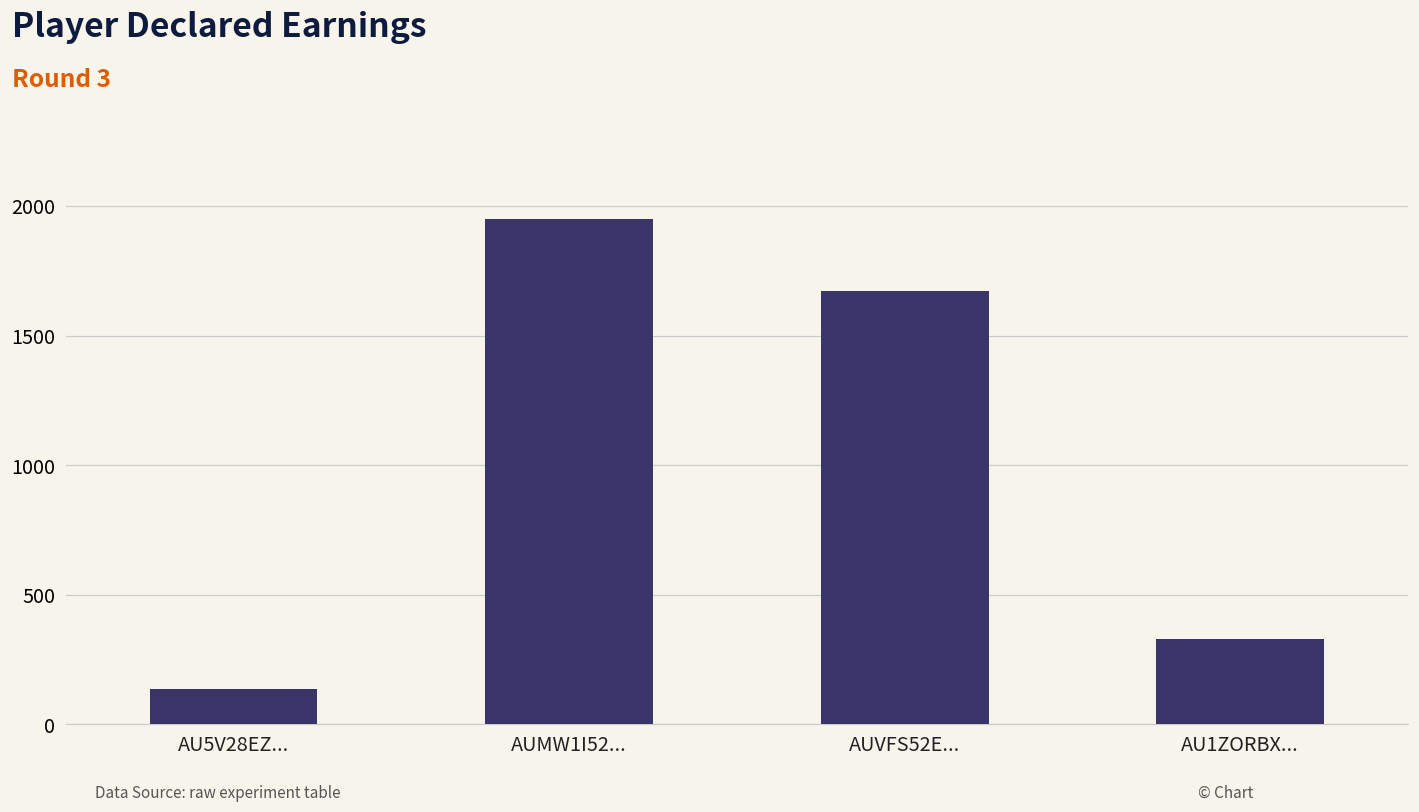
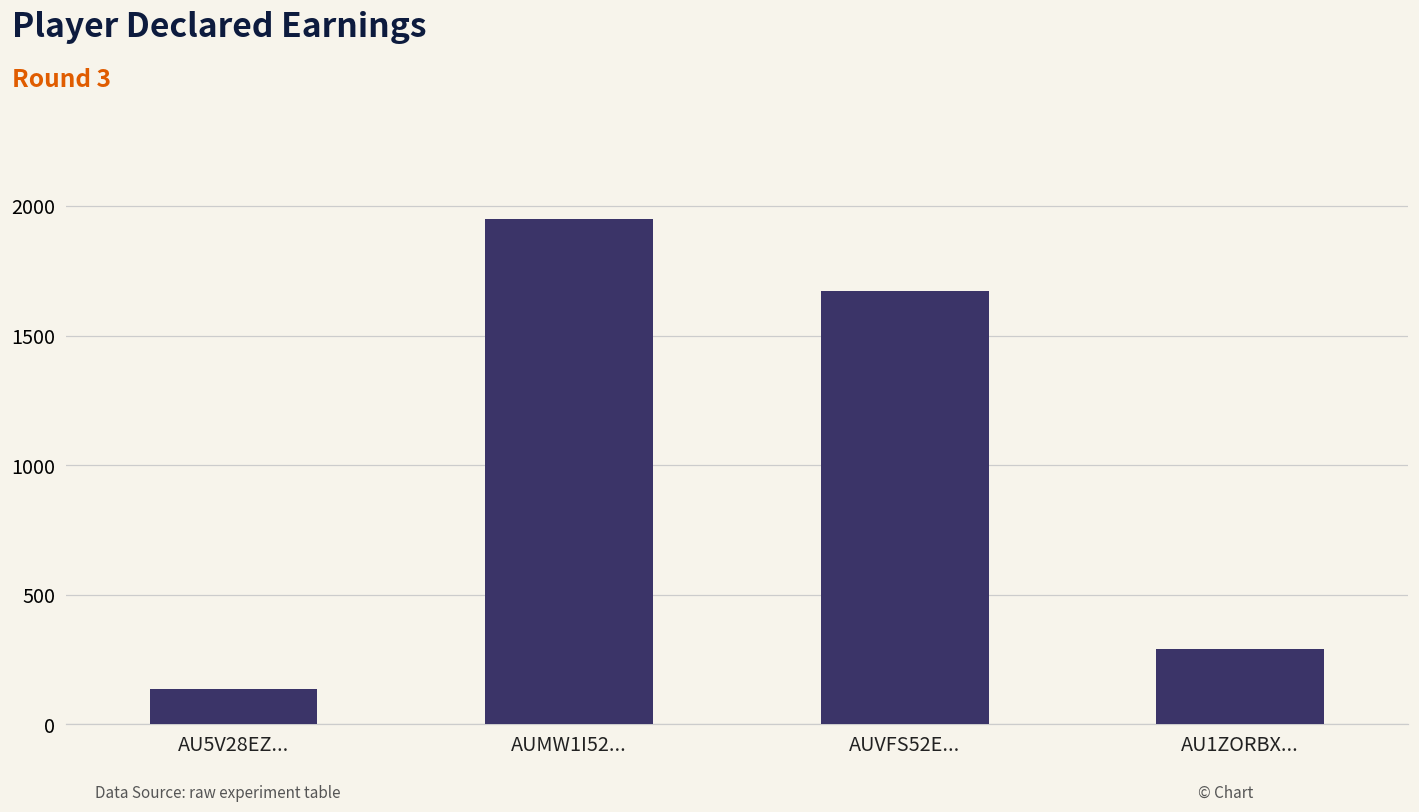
  {
    "AU5V28EZ...": 140,
    "AUMW1I52...": 1950,
    "AUVFS52E...": 1670,
-   "AU1ZORBX...": 330
+   "AU1ZORBX...": 290
  }
